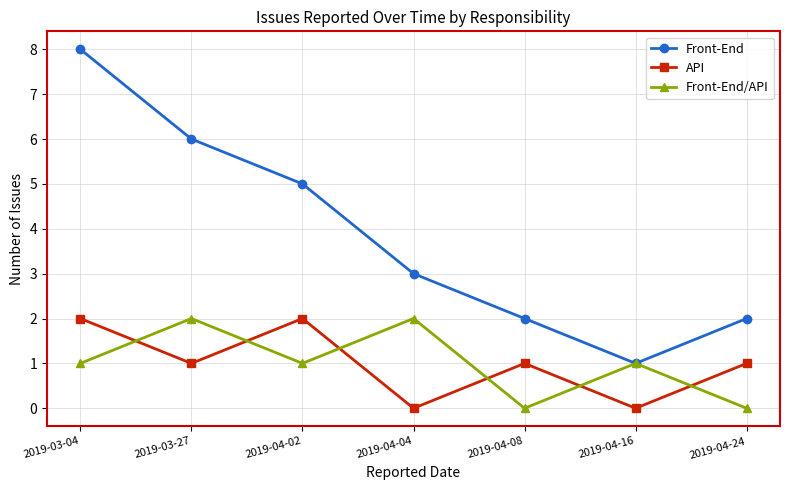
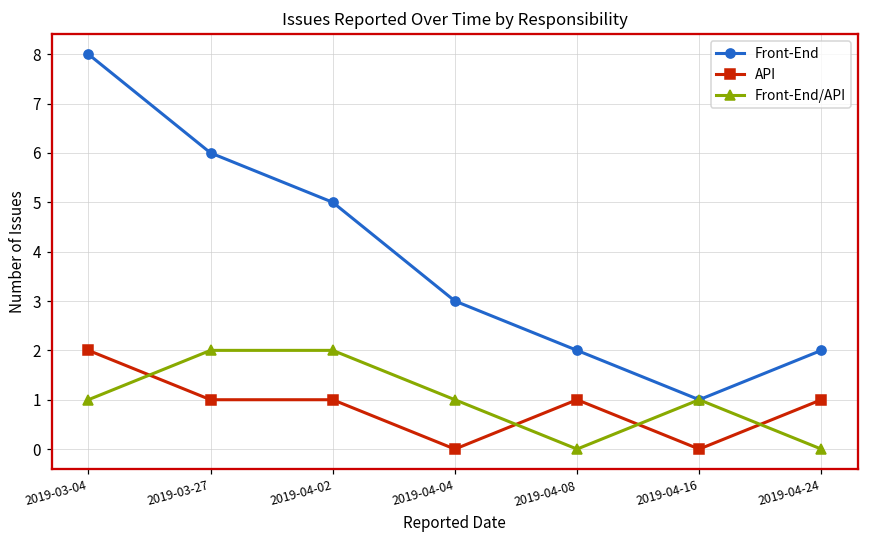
  {
    "Front-End": {
      "2019-03-04": 8,
      "2019-03-27": 6,
      "2019-04-02": 5,
      "2019-04-04": 3,
      "2019-04-08": 2,
      "2019-04-24": 2
    },
    "API": {
      "2019-03-04": 2,
      "2019-03-27": 1,
-     "2019-04-02": 2,
+     "2019-04-02": 1,
      "2019-04-04": 0,
      "2019-04-08": 1,
      "2019-04-16": 0,
      "2019-04-24": 1
    },
    "Front-End/API": {
      "2019-03-04": 1,
      "2019-03-27": 2,
-     "2019-04-02": 1,
-     "2019-04-04": 2,
+     "2019-04-02": 2,
+     "2019-04-04": 1,
      "2019-04-08": 0,
      "2019-04-24": 0
    }
  }
